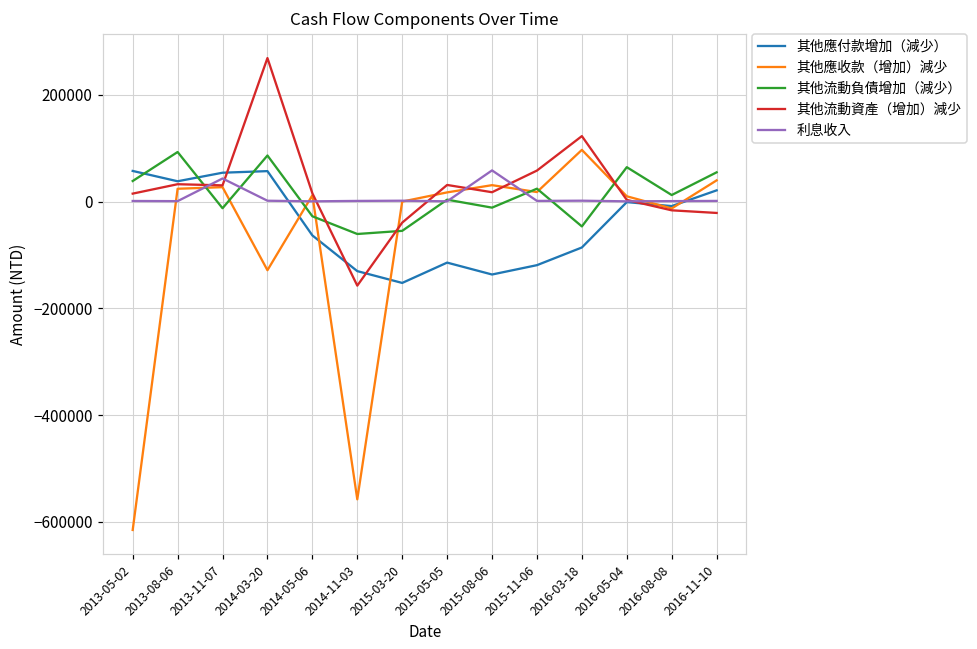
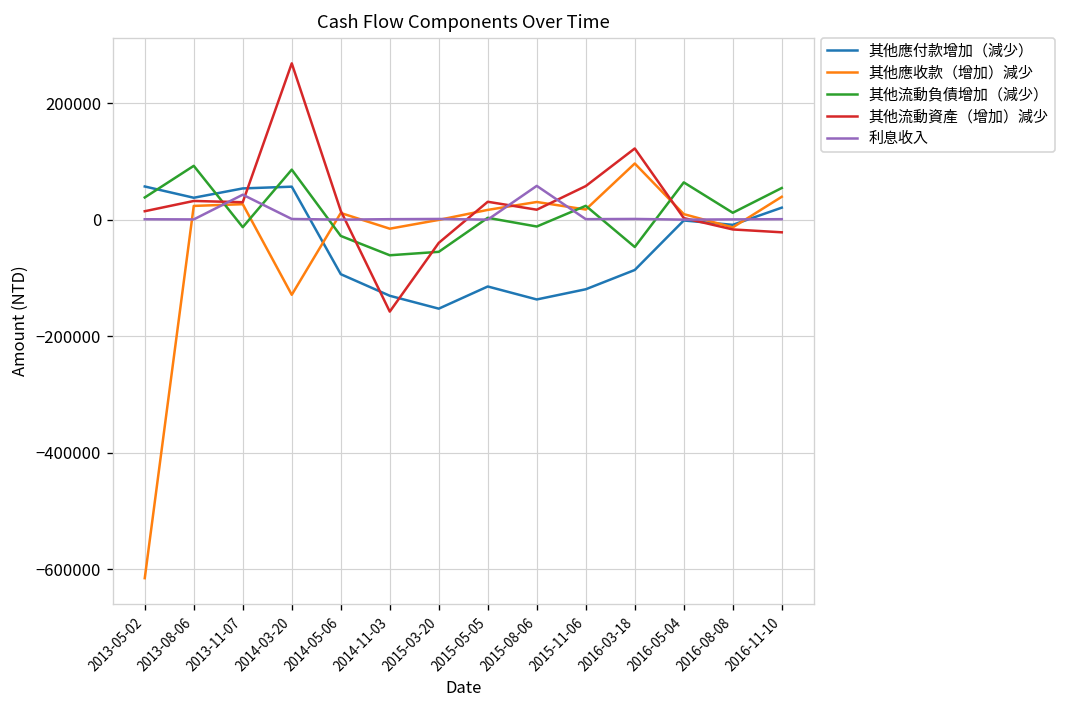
  {
    "其他應付款增加（減少）": {
      "2013-05-02": 60000,
      "2013-08-06": 40000,
      "2013-11-07": 50000,
      "2014-03-20": 60000,
-     "2014-05-06": -60000,
+     "2014-05-06": -90000,
      "2014-11-03": -130000,
      "2015-03-20": -150000,
      "2015-05-05": -110000,
      "2015-08-06": -140000,
      "2015-11-06": -120000,
      "2016-03-18": -90000,
      "2016-11-10": 20000
    },
    "其他應收款（增加）減少": {
      "2013-05-02": -620000,
      "2013-08-06": 20000,
      "2014-03-20": -130000,
-     "2014-11-03": -560000,
+     "2014-11-03": -20000,
      "2015-05-05": 20000,
      "2015-08-06": 30000,
      "2015-11-06": 20000,
      "2016-03-18": 100000,
      "2016-05-04": 10000,
      "2016-11-10": 40000
    },
    "其他流動負債增加（減少）": {
      "2013-05-02": 40000,
      "2013-08-06": 90000,
      "2013-11-07": -10000,
      "2014-03-20": 90000,
      "2014-05-06": -30000,
      "2014-11-03": -60000,
      "2015-03-20": -50000,
      "2015-08-06": -10000,
      "2015-11-06": 20000,
      "2016-03-18": -50000,
      "2016-05-04": 60000,
      "2016-08-08": 10000,
      "2016-11-10": 50000
    },
    "其他流動資產（增加）減少": {
      "2013-05-02": 10000,
      "2013-08-06": 30000,
      "2014-03-20": 270000,
      "2014-11-03": -160000,
      "2015-03-20": -40000,
      "2015-05-05": 30000,
      "2015-08-06": 20000,
      "2015-11-06": 60000,
      "2016-03-18": 120000,
      "2016-11-10": -20000
    },
    "利息收入": {
      "2013-05-02": 0,
      "2013-08-06": 0,
      "2013-11-07": 40000,
      "2014-03-20": 0,
      "2014-05-06": 0,
      "2014-11-03": 0,
      "2015-08-06": 60000,
      "2015-11-06": 0,
      "2016-03-18": 0,
      "2016-08-08": 0,
      "2016-11-10": 0
    }
  }
